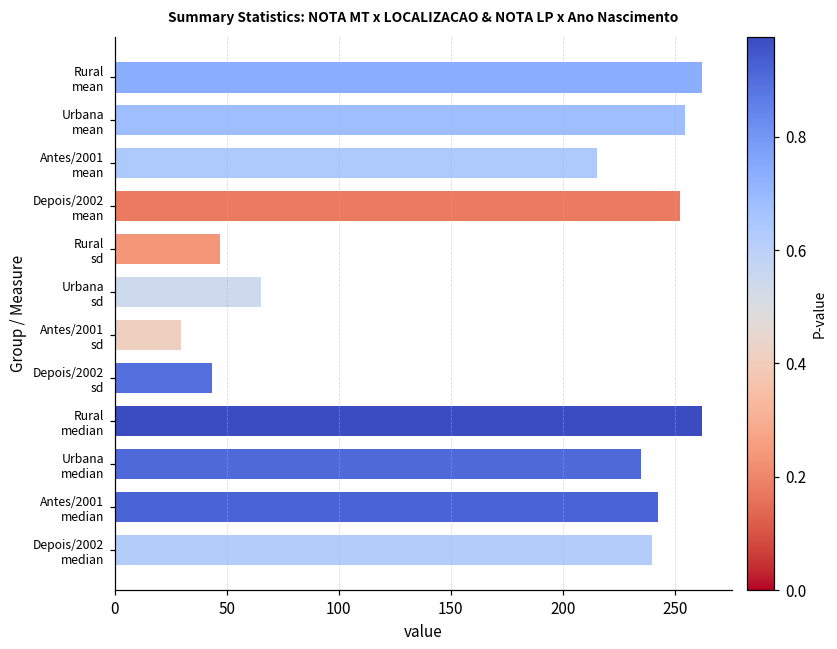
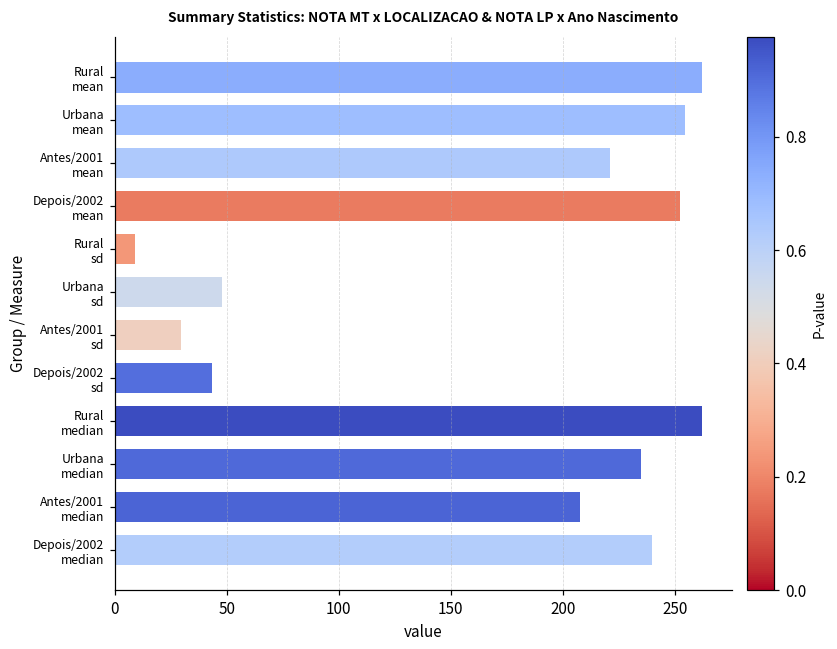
  {
    "Rural mean": 262,
    "Urbana mean": 255,
-   "Antes/2001 mean": 215,
+   "Antes/2001 mean": 221,
    "Depois/2002 mean": 252,
-   "Rural sd": 47,
-   "Urbana sd": 65,
+   "Rural sd": 9,
+   "Urbana sd": 48,
    "Antes/2001 sd": 30,
    "Depois/2002 sd": 43,
    "Rural median": 262,
    "Urbana median": 235,
-   "Antes/2001 median": 242,
+   "Antes/2001 median": 208,
    "Depois/2002 median": 240
  }
